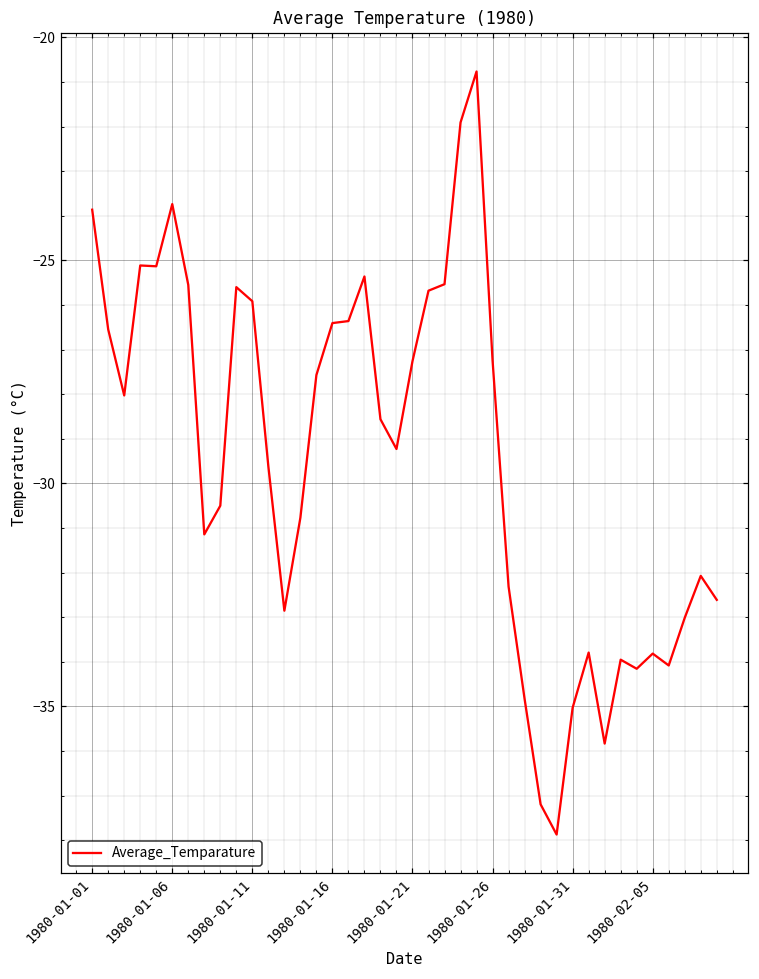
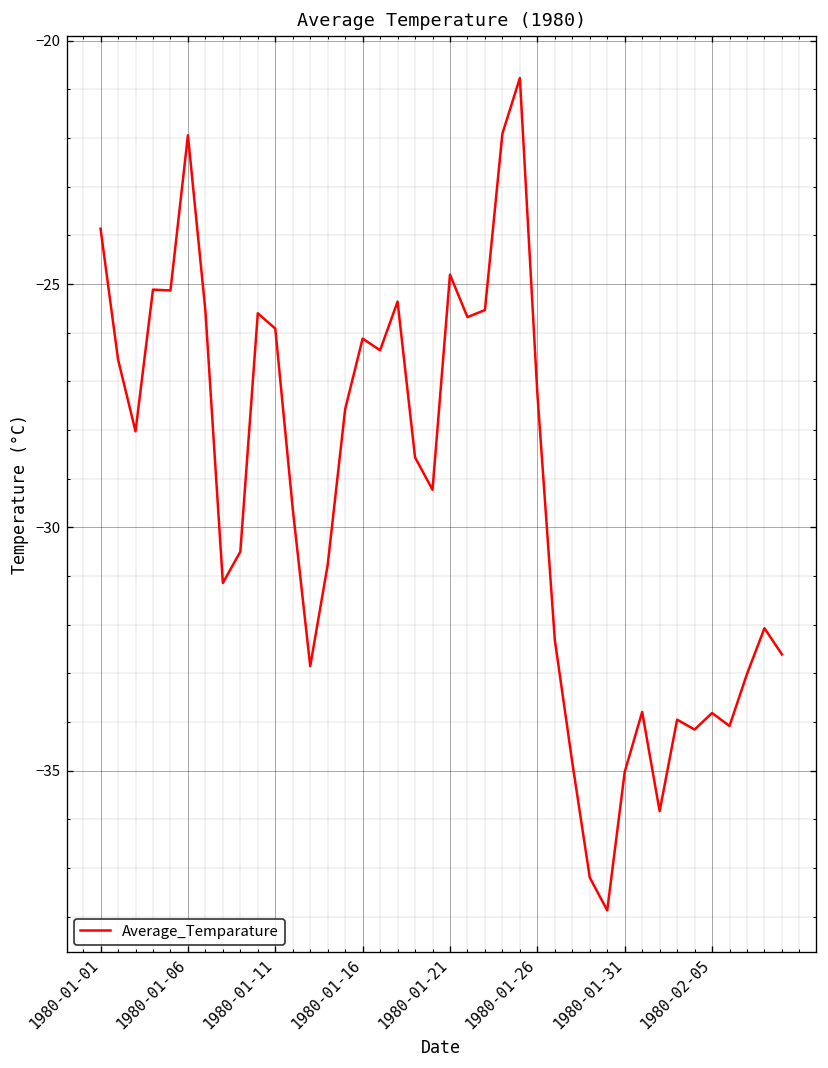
  {
    "1980-01-01": -23.9,
-   "1980-01-06": -23.7,
+   "1980-01-06": -21.9,
    "1980-01-11": -25.9,
-   "1980-01-16": -26.4,
-   "1980-01-21": -27.3,
+   "1980-01-16": -26.1,
+   "1980-01-21": -24.8,
    "1980-01-26": -27.2,
    "1980-01-31": -35.0,
    "1980-02-05": -33.8
  }
